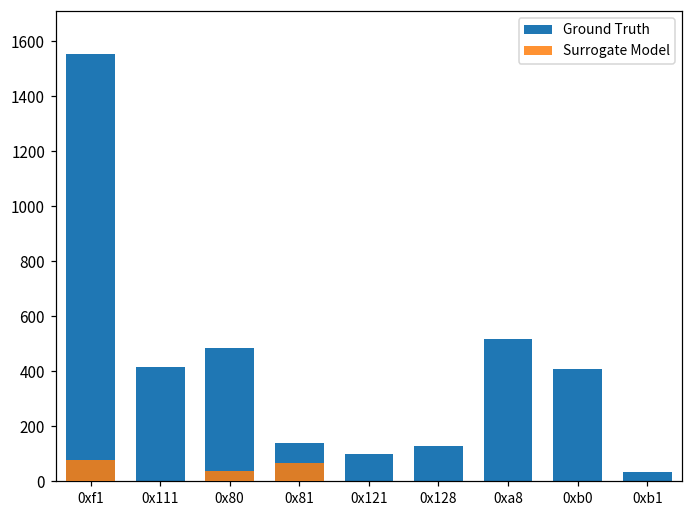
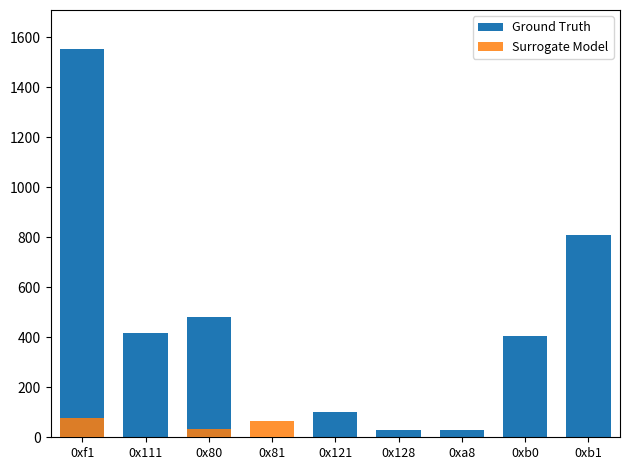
  {
    "Ground Truth": {
      "0xf1": 1550,
      "0x111": 420,
      "0x80": 480,
-     "0x81": 140,
+     "0x81": 0,
      "0x121": 100,
-     "0x128": 130,
-     "0xa8": 520,
+     "0x128": 30,
+     "0xa8": 30,
      "0xb0": 410,
-     "0xb1": 30
+     "0xb1": 810
    },
    "Surrogate Model": {
      "0x121": 0,
      "0x128": 0,
      "0xa8": 0,
      "0xb0": 0,
      "0xb1": 0
    }
  }
